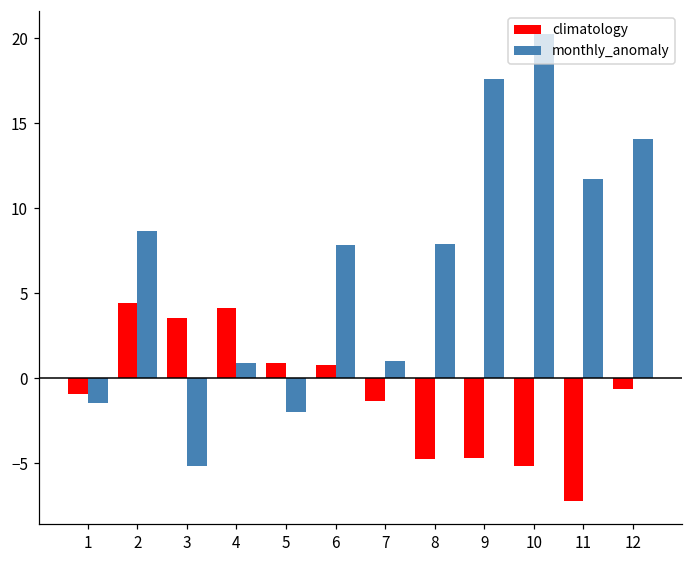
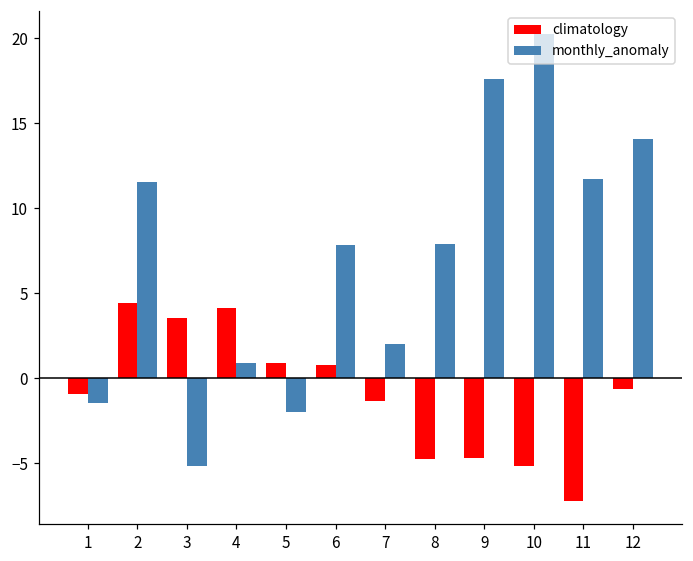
  {
    "climatology": {
      "1": -0.9,
      "2": 4.5,
      "3": 3.5,
      "4": 4.1,
      "5": 0.9,
      "6": 0.8,
      "7": -1.3,
      "8": -4.7,
      "9": -4.7,
      "10": -5.2,
      "11": -7.2,
      "12": -0.6
    },
    "monthly_anomaly": {
      "1": -1.5,
-     "2": 8.6,
+     "2": 11.5,
      "3": -5.2,
      "4": 0.9,
      "5": -1.9,
      "6": 7.8,
-     "7": 1.0,
+     "7": 2.0,
      "8": 7.9,
      "9": 17.6,
      "11": 11.7,
      "12": 14.1
    }
  }
